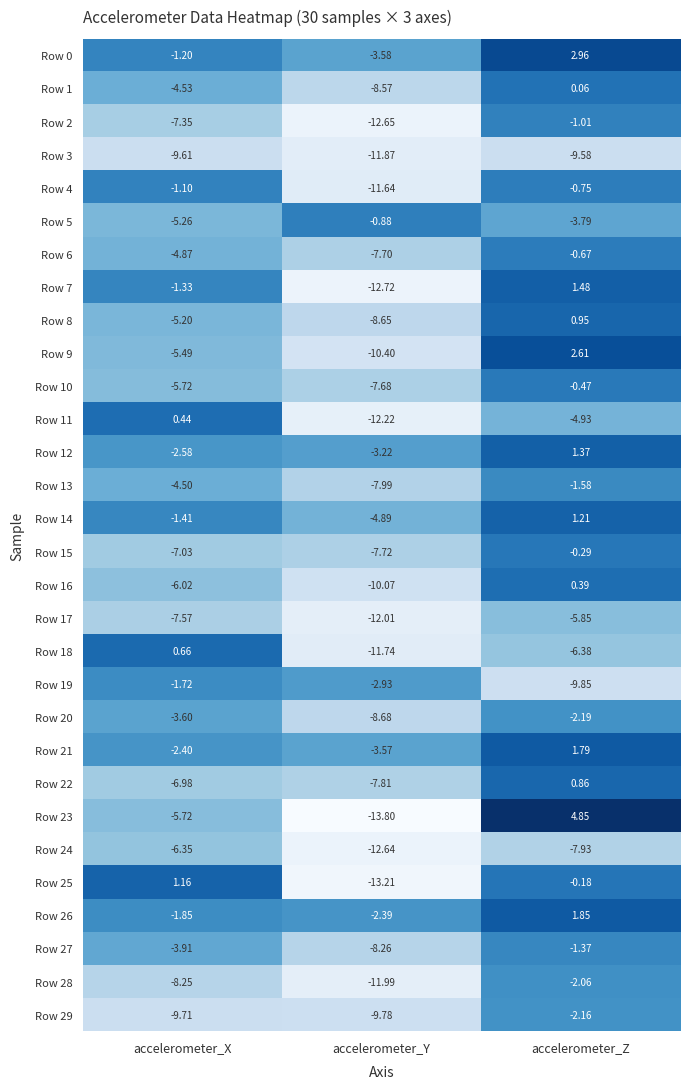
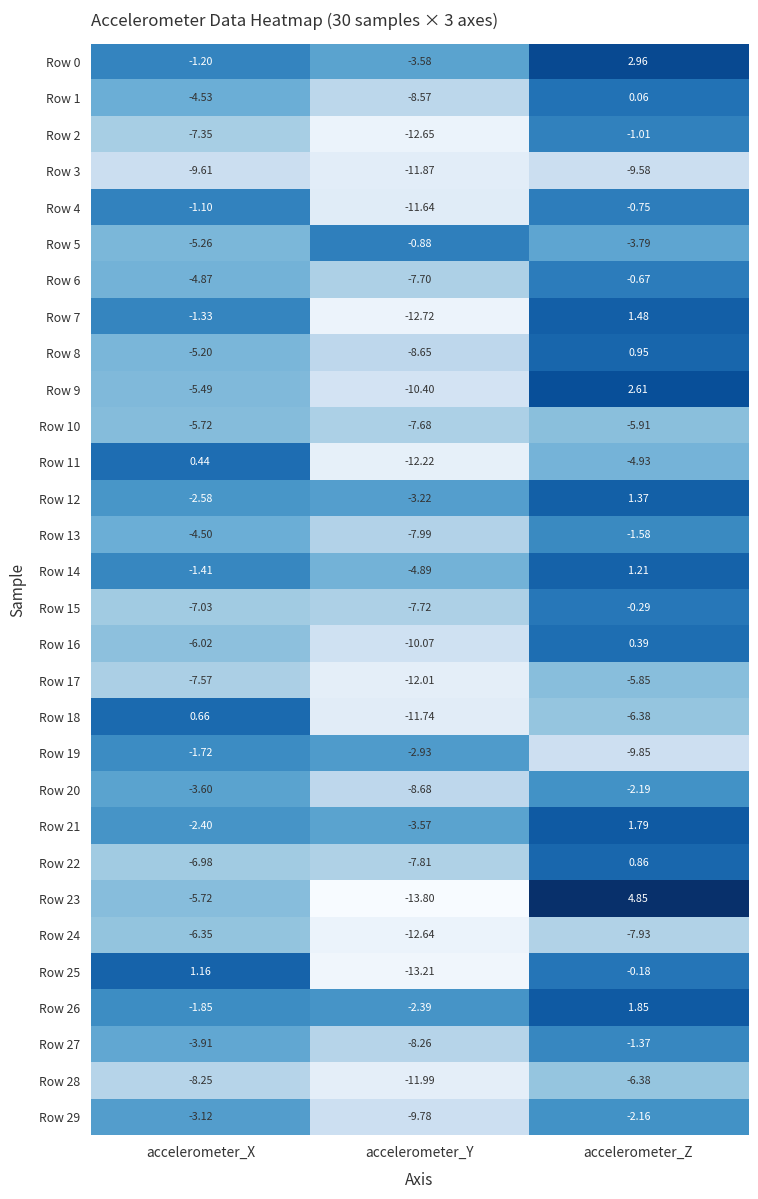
  {
    "Row 0": {
      "accelerometer_X": -1.20,
      "accelerometer_Y": -3.58,
      "accelerometer_Z": 2.96
    },
    "Row 1": {
      "accelerometer_X": -4.53,
      "accelerometer_Y": -8.57,
      "accelerometer_Z": 0.06
    },
    "Row 2": {
      "accelerometer_X": -7.35,
      "accelerometer_Y": -12.65,
      "accelerometer_Z": -1.01
    },
    "Row 3": {
      "accelerometer_X": -9.61,
      "accelerometer_Y": -11.87,
      "accelerometer_Z": -9.58
    },
    "Row 4": {
      "accelerometer_X": -1.10,
      "accelerometer_Y": -11.64,
      "accelerometer_Z": -0.75
    },
    "Row 5": {
      "accelerometer_X": -5.26,
      "accelerometer_Y": -0.88,
      "accelerometer_Z": -3.79
    },
    "Row 6": {
      "accelerometer_X": -4.87,
      "accelerometer_Y": -7.70,
      "accelerometer_Z": -0.67
    },
    "Row 7": {
      "accelerometer_X": -1.33,
      "accelerometer_Y": -12.72,
      "accelerometer_Z": 1.48
    },
    "Row 8": {
      "accelerometer_X": -5.20,
      "accelerometer_Y": -8.65,
      "accelerometer_Z": 0.95
    },
    "Row 9": {
      "accelerometer_X": -5.49,
      "accelerometer_Y": -10.40,
      "accelerometer_Z": 2.61
    },
    "Row 10": {
      "accelerometer_X": -5.72,
      "accelerometer_Y": -7.68,
-     "accelerometer_Z": -0.47
+     "accelerometer_Z": -5.91
    },
    "Row 11": {
      "accelerometer_X": 0.44,
      "accelerometer_Y": -12.22,
      "accelerometer_Z": -4.93
    },
    "Row 12": {
      "accelerometer_X": -2.58,
      "accelerometer_Y": -3.22,
      "accelerometer_Z": 1.37
    },
    "Row 13": {
      "accelerometer_X": -4.50,
      "accelerometer_Y": -7.99,
      "accelerometer_Z": -1.58
    },
    "Row 14": {
      "accelerometer_X": -1.41,
      "accelerometer_Y": -4.89,
      "accelerometer_Z": 1.21
    },
    "Row 15": {
      "accelerometer_X": -7.03,
      "accelerometer_Y": -7.72,
      "accelerometer_Z": -0.29
    },
    "Row 16": {
      "accelerometer_X": -6.02,
      "accelerometer_Y": -10.07,
      "accelerometer_Z": 0.39
    },
    "Row 17": {
      "accelerometer_X": -7.57,
      "accelerometer_Y": -12.01,
      "accelerometer_Z": -5.85
    },
    "Row 18": {
      "accelerometer_X": 0.66,
      "accelerometer_Y": -11.74,
      "accelerometer_Z": -6.38
    },
    "Row 19": {
      "accelerometer_X": -1.72,
      "accelerometer_Y": -2.93,
      "accelerometer_Z": -9.85
    },
    "Row 20": {
      "accelerometer_X": -3.60,
      "accelerometer_Y": -8.68,
      "accelerometer_Z": -2.19
    },
    "Row 21": {
      "accelerometer_X": -2.40,
      "accelerometer_Y": -3.57,
      "accelerometer_Z": 1.79
    },
    "Row 22": {
      "accelerometer_X": -6.98,
      "accelerometer_Y": -7.81,
      "accelerometer_Z": 0.86
    },
    "Row 23": {
      "accelerometer_X": -5.72,
      "accelerometer_Y": -13.80,
      "accelerometer_Z": 4.85
    },
    "Row 24": {
      "accelerometer_X": -6.35,
      "accelerometer_Y": -12.64,
      "accelerometer_Z": -7.93
    },
    "Row 25": {
      "accelerometer_X": 1.16,
      "accelerometer_Y": -13.21,
      "accelerometer_Z": -0.18
    },
    "Row 26": {
      "accelerometer_X": -1.85,
      "accelerometer_Y": -2.39,
      "accelerometer_Z": 1.85
    },
    "Row 27": {
      "accelerometer_X": -3.91,
      "accelerometer_Y": -8.26,
      "accelerometer_Z": -1.37
    },
    "Row 28": {
      "accelerometer_X": -8.25,
      "accelerometer_Y": -11.99,
-     "accelerometer_Z": -2.06
+     "accelerometer_Z": -6.38
    },
    "Row 29": {
-     "accelerometer_X": -9.71,
+     "accelerometer_X": -3.12,
      "accelerometer_Y": -9.78,
      "accelerometer_Z": -2.16
    }
  }
